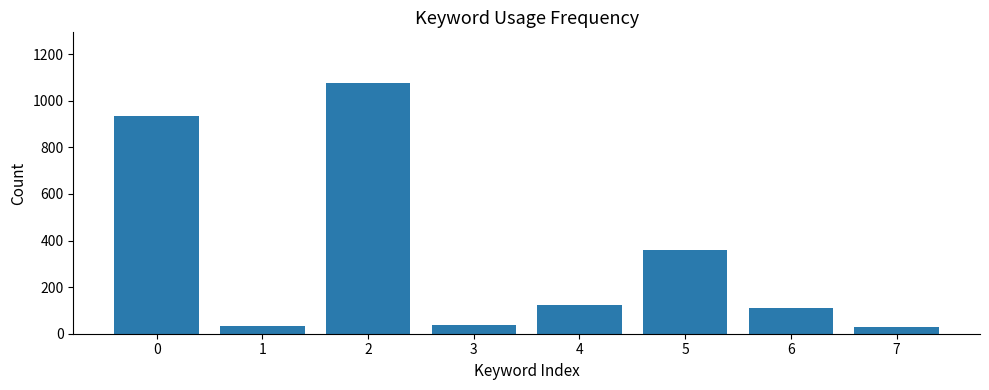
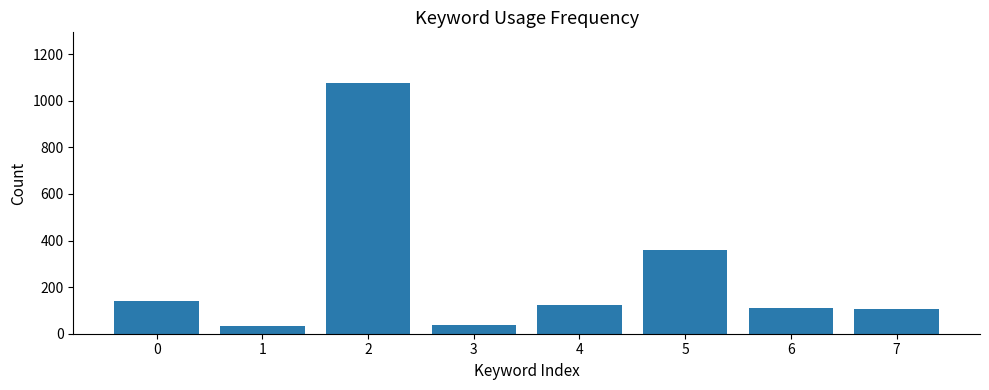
  {
-   "0": 930,
+   "0": 140,
    "1": 30,
    "2": 1080,
    "3": 40,
    "4": 120,
    "5": 360,
    "6": 110,
-   "7": 30
+   "7": 110
  }
